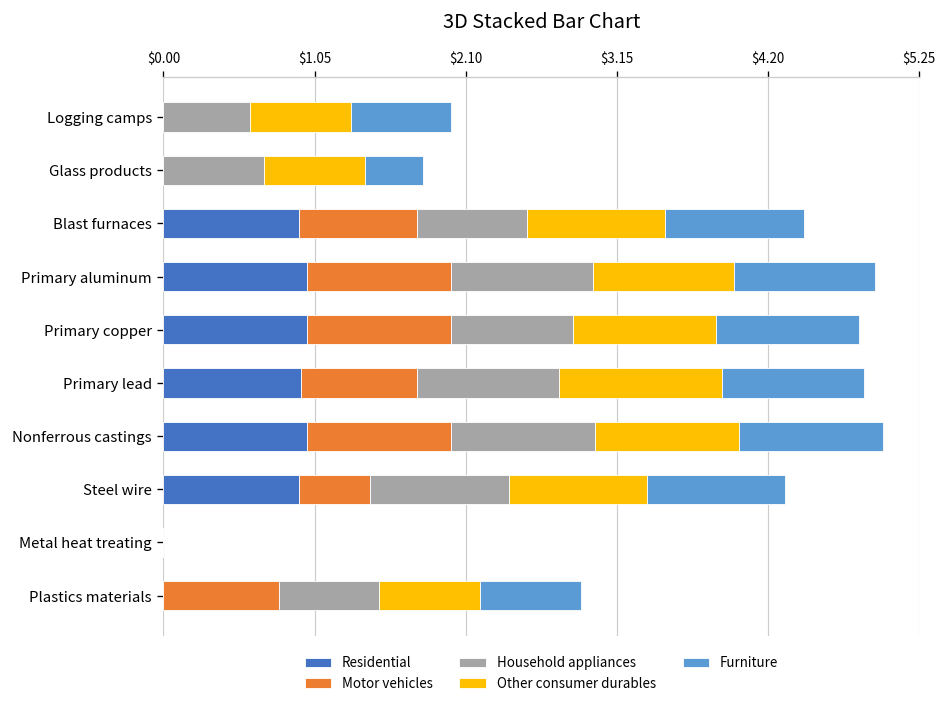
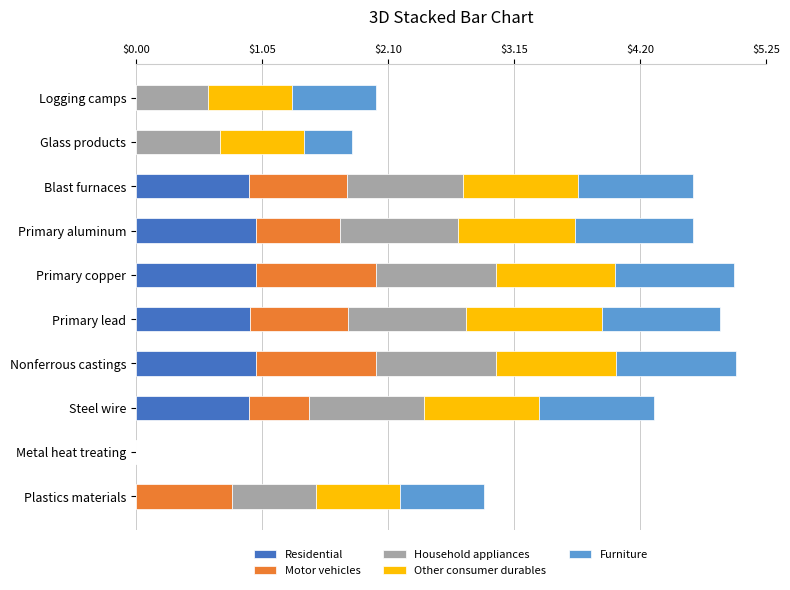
  {
    "Motor vehicles": {
      "Logging camps": "$0.0",
      "Glass products": "$0.0",
      "Blast furnaces": "$0.8",
-     "Primary aluminum": "$1.0",
+     "Primary aluminum": "$0.7",
      "Primary copper": "$1.0",
      "Primary lead": "$0.8",
      "Nonferrous castings": "$1.0",
      "Steel wire": "$0.5",
      "Metal heat treating": "$0.0",
      "Plastics materials": "$0.8"
    },
    "Household appliances": {
      "Logging camps": "$0.60",
      "Glass products": "$0.70",
-     "Blast furnaces": "$0.77",
+     "Blast furnaces": "$0.96",
      "Primary aluminum": "$0.98",
-     "Primary copper": "$0.84",
+     "Primary copper": "$1.00",
      "Primary lead": "$0.98",
      "Nonferrous castings": "$1.00",
      "Steel wire": "$0.96",
      "Metal heat treating": "$0.00",
      "Plastics materials": "$0.70"
    },
    "Other consumer durables": {
      "Logging camps": "$0.70",
      "Glass products": "$0.70",
      "Blast furnaces": "$0.96",
      "Primary aluminum": "$0.98",
      "Primary copper": "$1.00",
      "Primary lead": "$1.13",
      "Nonferrous castings": "$1.00",
      "Steel wire": "$0.96",
      "Metal heat treating": "$0.00",
      "Plastics materials": "$0.70"
    }
  }
